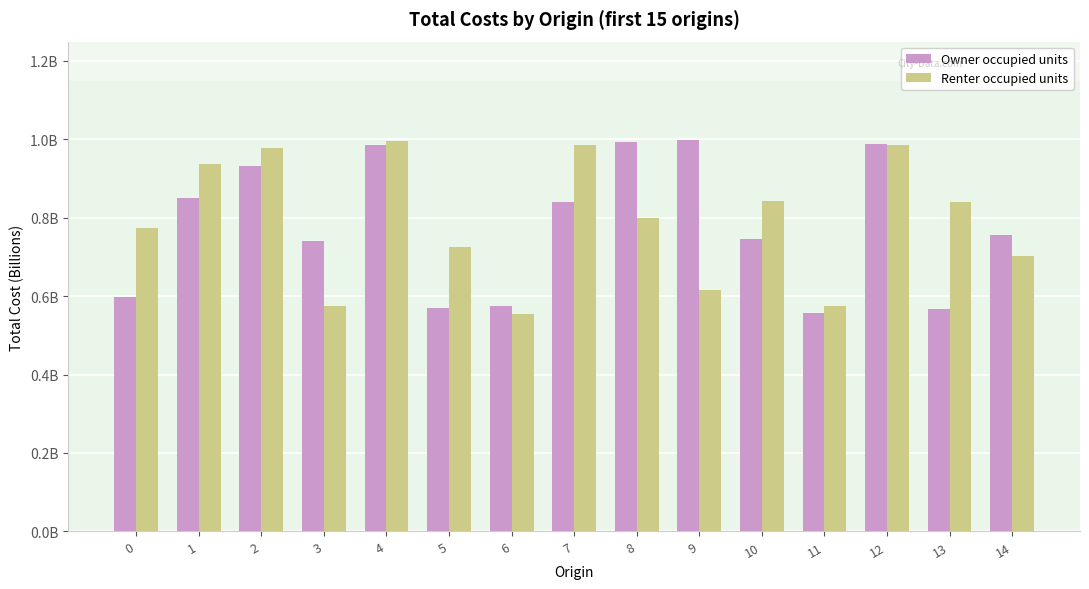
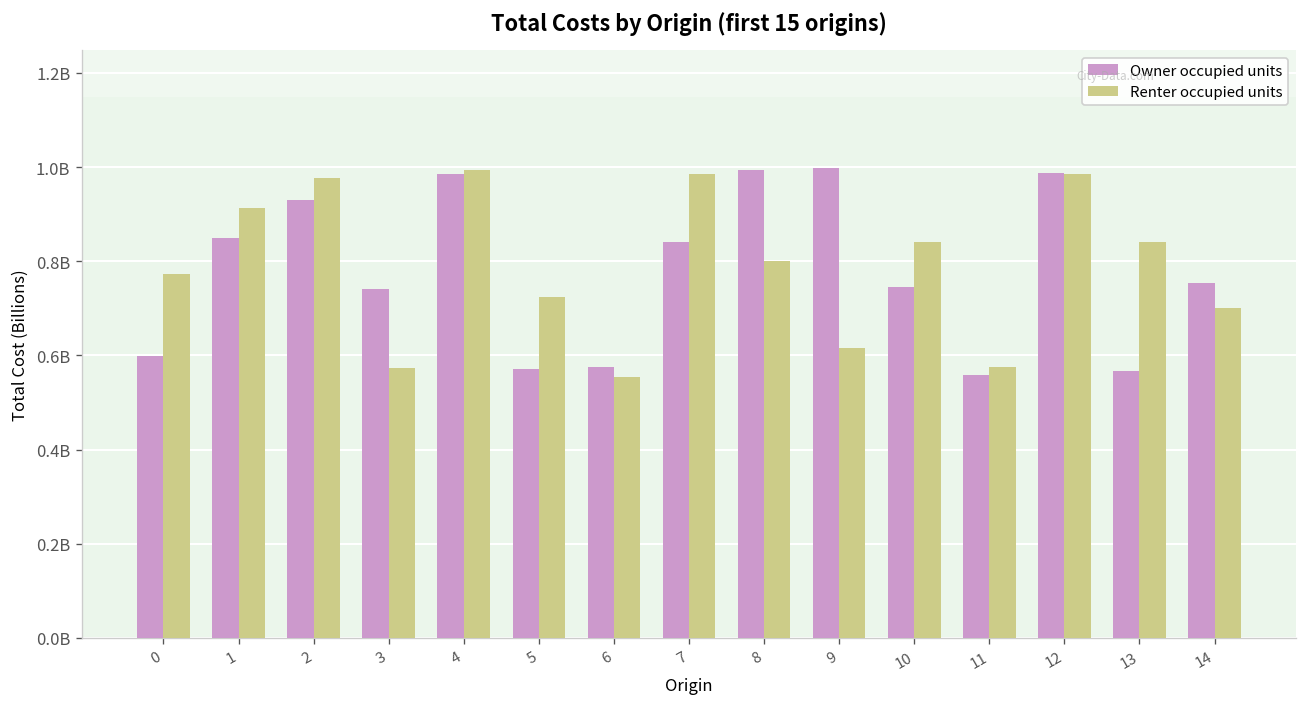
  {
    "Owner occupied units": {
      "0": 600000000,
      "1": 850000000,
      "2": 930000000,
      "3": 740000000,
      "4": 980000000,
      "5": 570000000,
      "6": 580000000,
      "7": 840000000,
      "8": 990000000,
      "9": 1000000000,
      "10": 750000000,
      "11": 560000000,
      "12": 990000000,
      "13": 570000000,
      "14": 750000000
    },
    "Renter occupied units": {
      "0": 770000000,
-     "1": 940000000,
+     "1": 910000000,
      "2": 980000000,
      "3": 570000000,
      "4": 990000000,
      "5": 720000000,
      "6": 550000000,
      "7": 990000000,
      "8": 800000000,
      "9": 620000000,
      "10": 840000000,
      "11": 580000000,
      "12": 980000000,
      "13": 840000000,
      "14": 700000000
    }
  }
